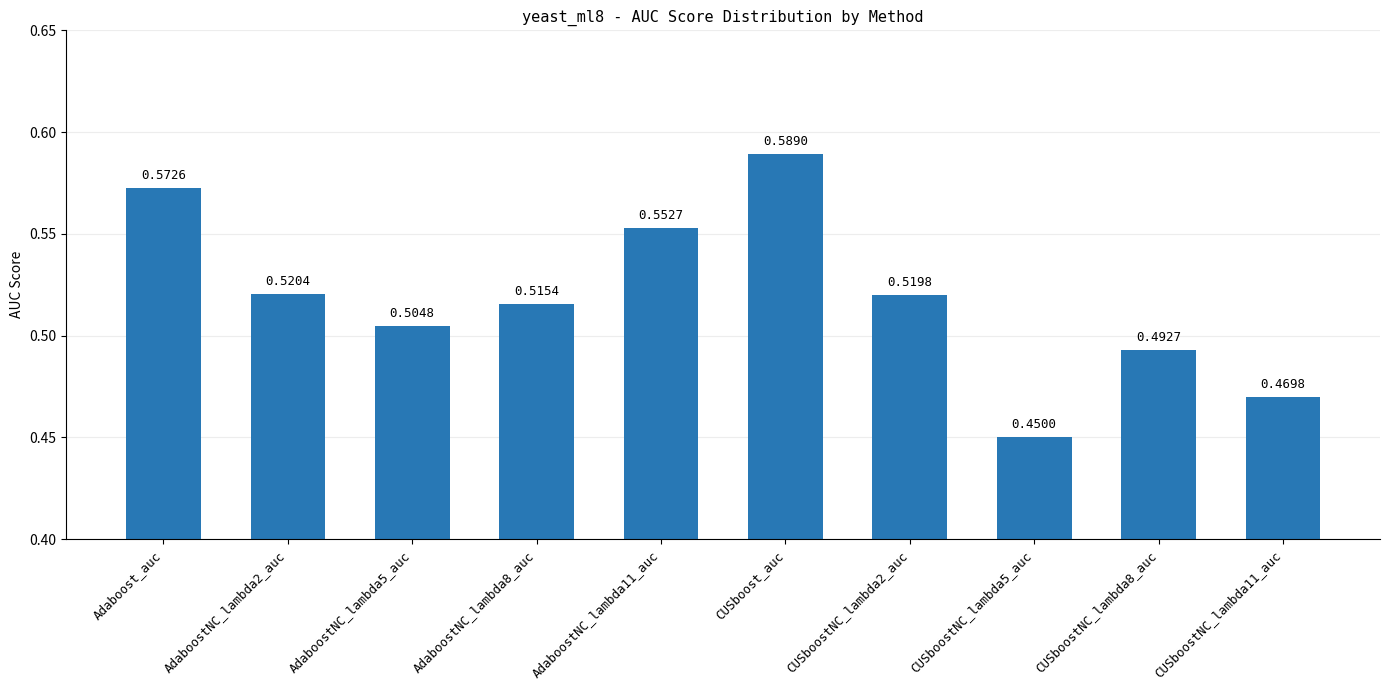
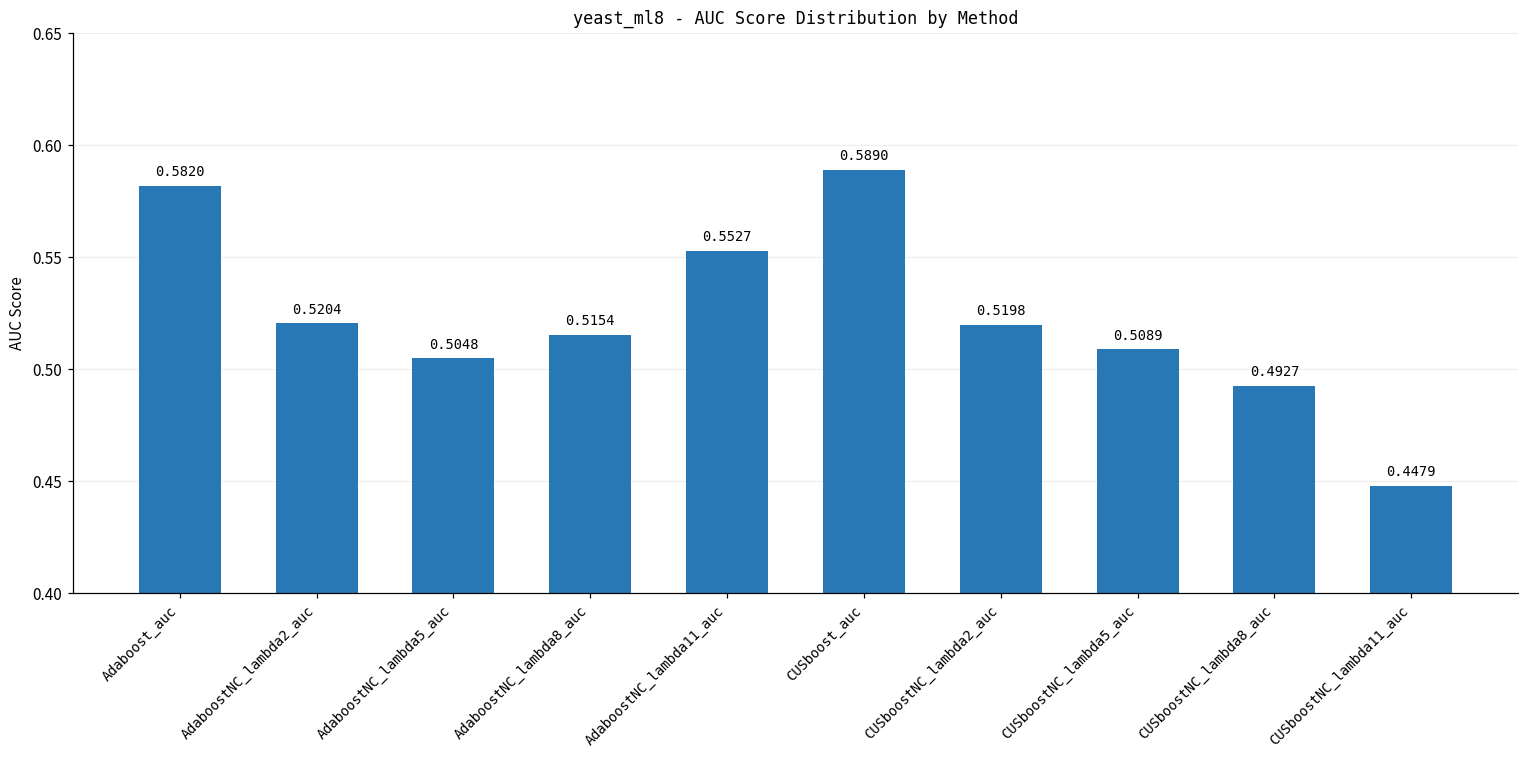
  {
-   "Adaboost_auc": 0.5726,
+   "Adaboost_auc": 0.5820,
    "AdaboostNC_lambda2_auc": 0.5204,
    "AdaboostNC_lambda5_auc": 0.5048,
    "AdaboostNC_lambda8_auc": 0.5154,
    "AdaboostNC_lambda11_auc": 0.5527,
    "CUSboost_auc": 0.5890,
    "CUSboostNC_lambda2_auc": 0.5198,
-   "CUSboostNC_lambda5_auc": 0.4500,
+   "CUSboostNC_lambda5_auc": 0.5089,
    "CUSboostNC_lambda8_auc": 0.4927,
-   "CUSboostNC_lambda11_auc": 0.4698
+   "CUSboostNC_lambda11_auc": 0.4479
  }
